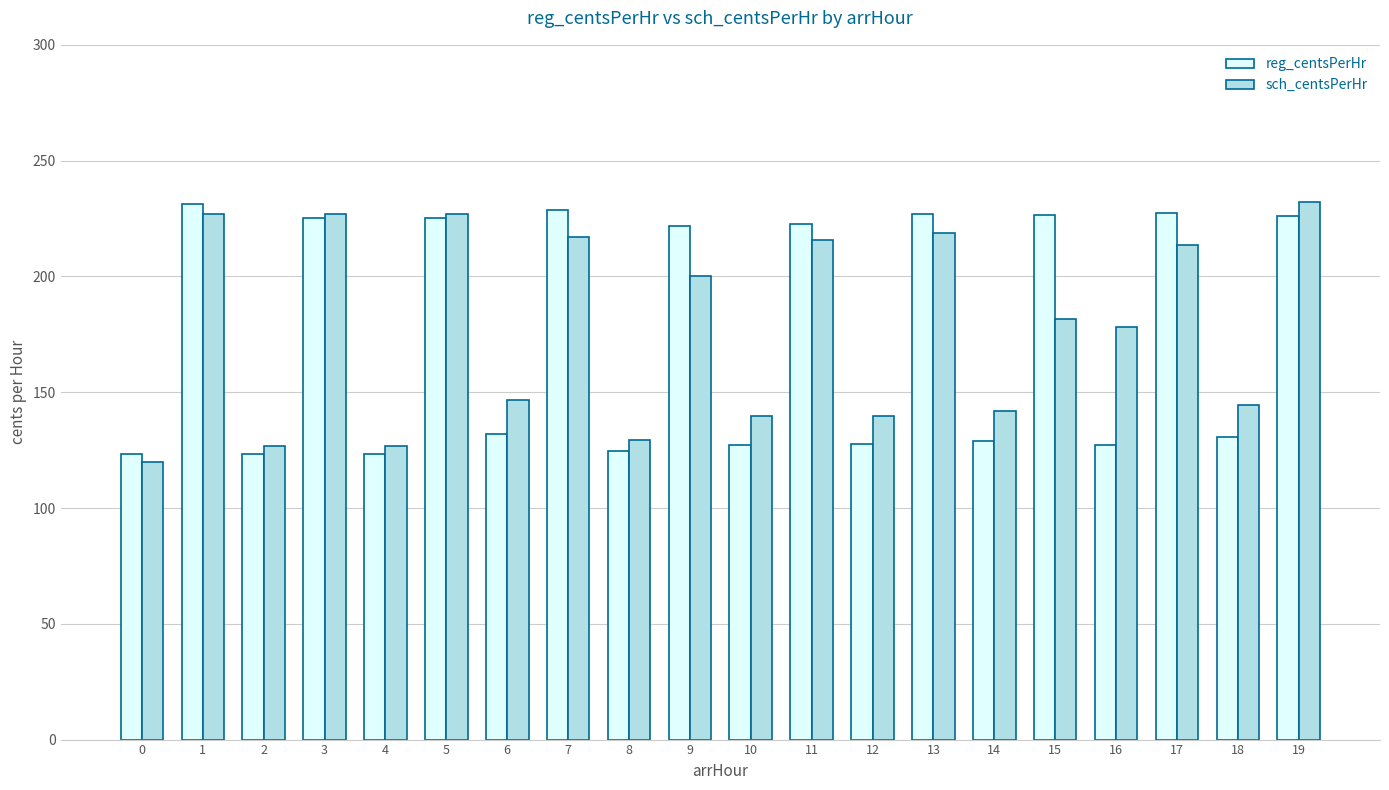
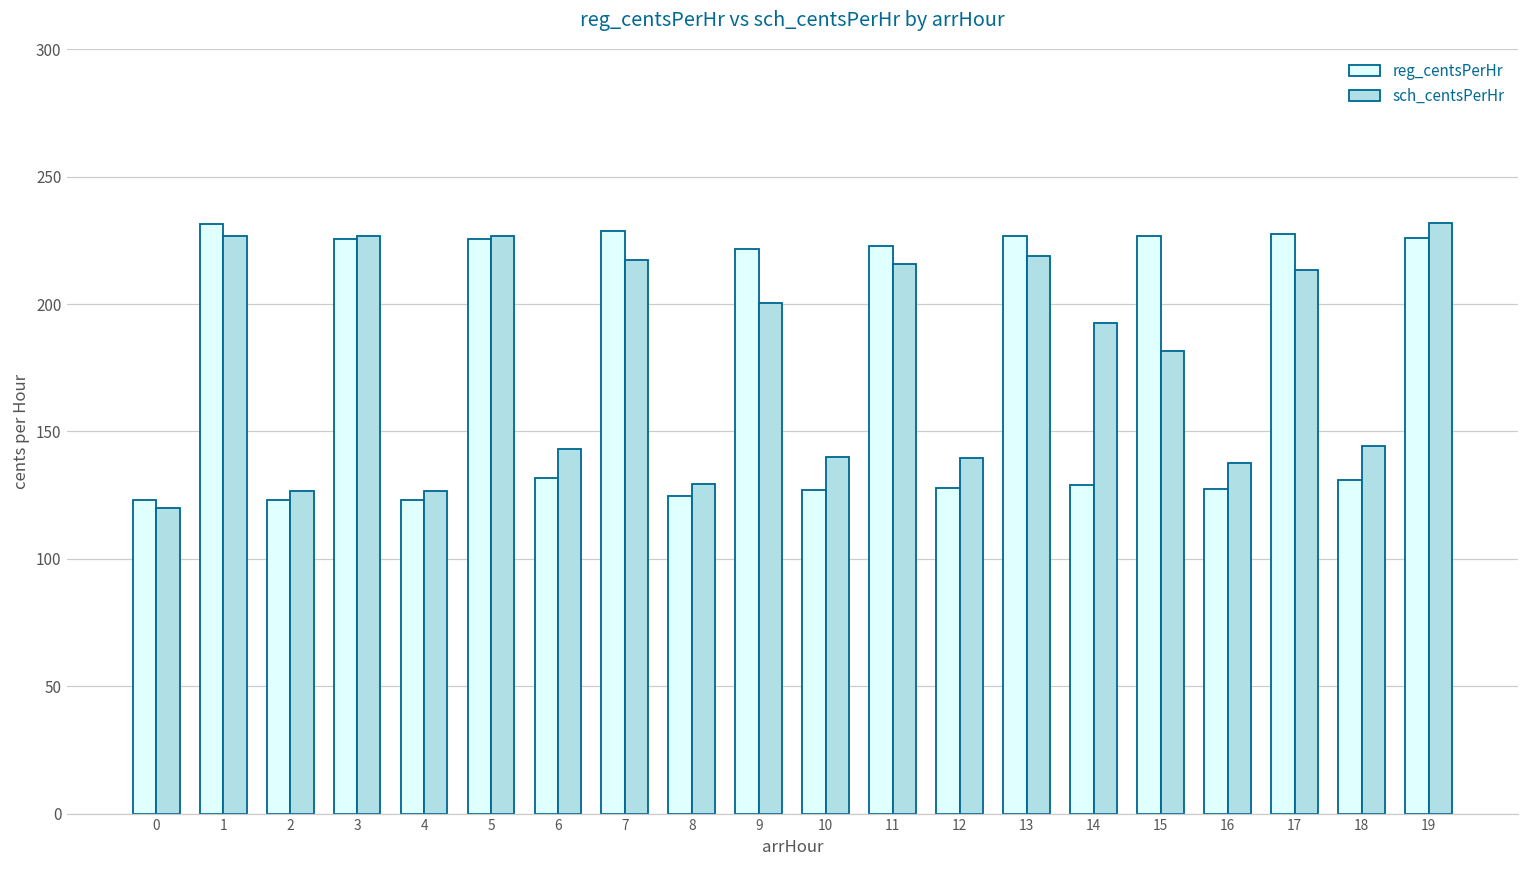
  {
    "reg_centsPerHr": {
      "0": 123,
      "1": 231,
      "2": 123,
      "3": 225,
      "4": 123,
      "5": 225,
      "6": 132,
      "7": 229,
      "8": 125,
      "9": 222,
      "10": 127,
      "11": 223,
      "12": 128,
      "13": 227,
      "14": 129,
      "15": 227,
      "16": 127,
      "17": 227,
      "18": 131,
      "19": 226
    },
    "sch_centsPerHr": {
      "0": 120,
      "1": 227,
      "2": 127,
      "3": 227,
      "4": 127,
      "5": 227,
-     "6": 147,
+     "6": 143,
      "7": 217,
      "8": 129,
      "9": 200,
      "10": 140,
      "11": 216,
      "12": 140,
      "13": 219,
-     "14": 142,
+     "14": 193,
      "15": 181,
-     "16": 178,
+     "16": 138,
      "17": 213,
      "18": 144,
      "19": 232
    }
  }
